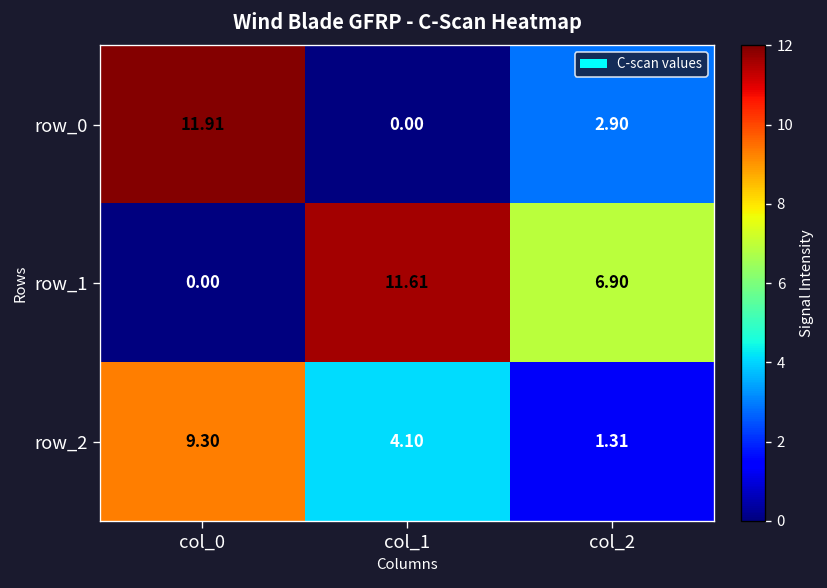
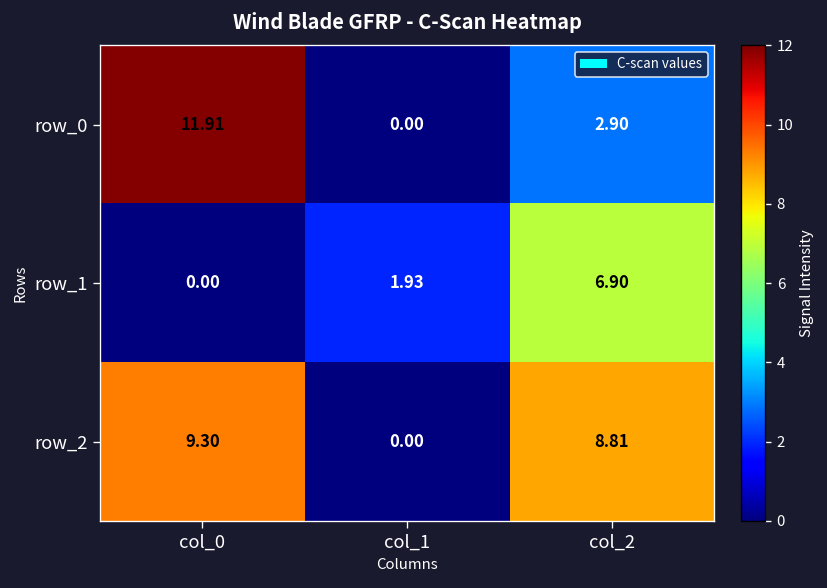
  {
    "row_0": {
      "col_0": 11.91,
      "col_1": 0.00,
      "col_2": 2.90
    },
    "row_1": {
      "col_0": 0.00,
-     "col_1": 11.61,
+     "col_1": 1.93,
      "col_2": 6.90
    },
    "row_2": {
      "col_0": 9.30,
-     "col_1": 4.10,
-     "col_2": 1.31
+     "col_1": 0.00,
+     "col_2": 8.81
    }
  }
